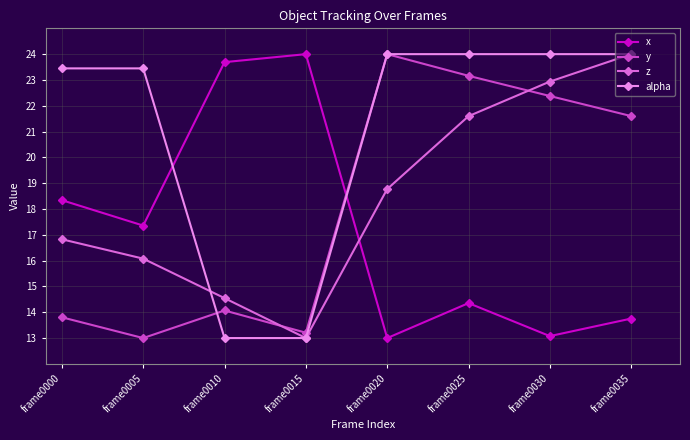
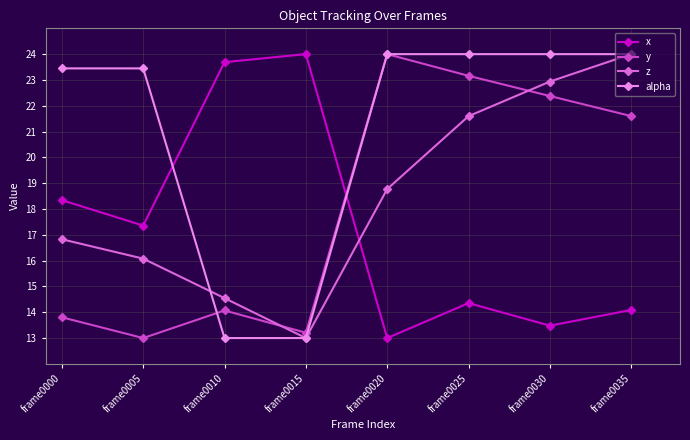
  {
    "x": {
      "frame0000": 18.3,
      "frame0005": 17.4,
      "frame0010": 23.7,
      "frame0015": 24.0,
      "frame0020": 13.0,
      "frame0025": 14.4,
-     "frame0030": 13.1,
-     "frame0035": 13.8
+     "frame0030": 13.5,
+     "frame0035": 14.1
    }
  }
